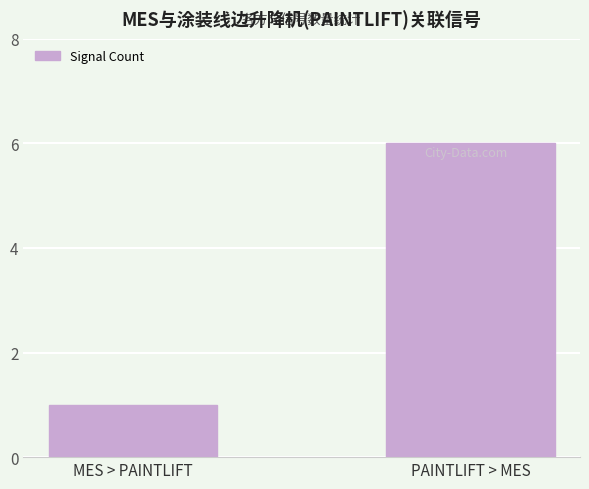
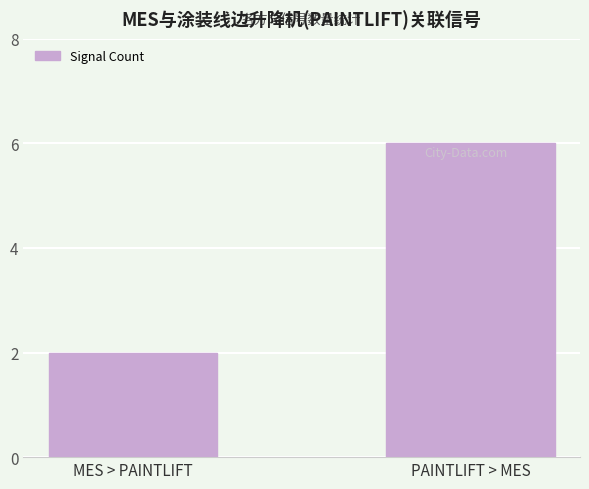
  {
-   "MES > PAINTLIFT": 1,
+   "MES > PAINTLIFT": 2,
    "PAINTLIFT > MES": 6
  }
